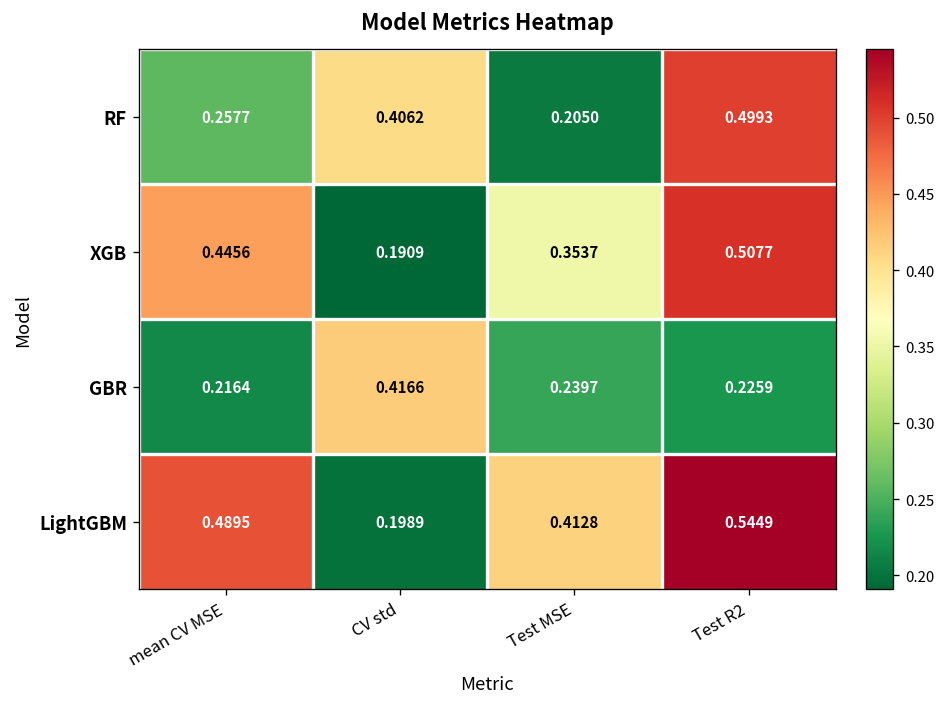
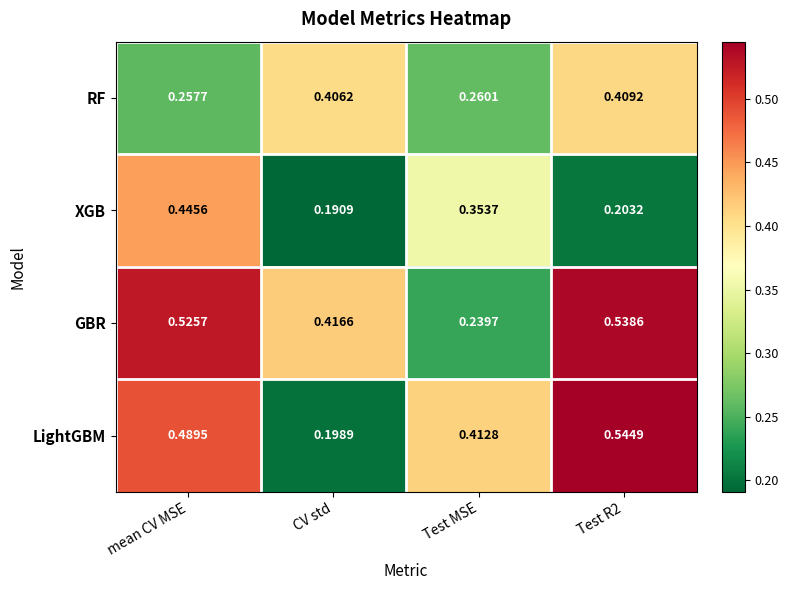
  {
    "RF": {
      "mean CV MSE": 0.2577,
      "CV std": 0.4062,
-     "Test MSE": 0.2050,
-     "Test R2": 0.4993
+     "Test MSE": 0.2601,
+     "Test R2": 0.4092
    },
    "XGB": {
      "mean CV MSE": 0.4456,
      "CV std": 0.1909,
      "Test MSE": 0.3537,
-     "Test R2": 0.5077
+     "Test R2": 0.2032
    },
    "GBR": {
-     "mean CV MSE": 0.2164,
+     "mean CV MSE": 0.5257,
      "CV std": 0.4166,
      "Test MSE": 0.2397,
-     "Test R2": 0.2259
+     "Test R2": 0.5386
    },
    "LightGBM": {
      "mean CV MSE": 0.4895,
      "CV std": 0.1989,
      "Test MSE": 0.4128,
      "Test R2": 0.5449
    }
  }
